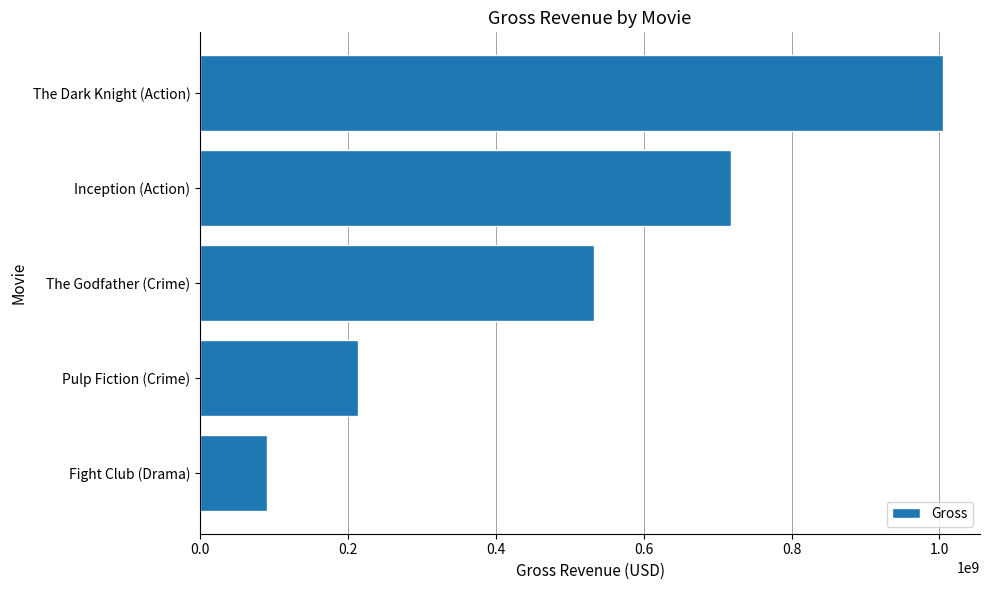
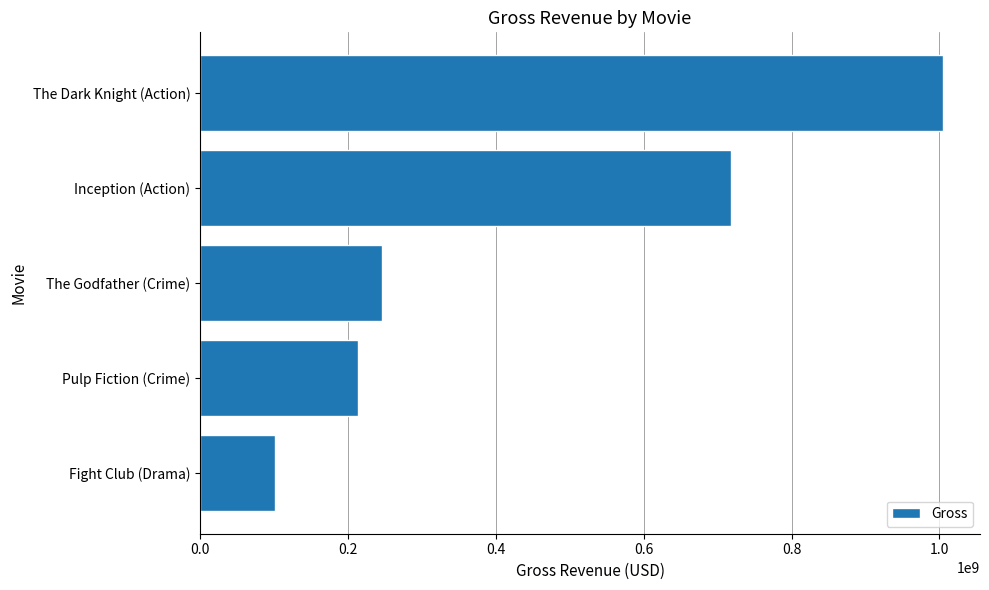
  {
    "The Dark Knight (Action)": 1000000000,
    "Inception (Action)": 720000000,
-   "The Godfather (Crime)": 530000000,
+   "The Godfather (Crime)": 250000000,
    "Pulp Fiction (Crime)": 210000000,
-   "Fight Club (Drama)": 90000000
+   "Fight Club (Drama)": 100000000
  }
